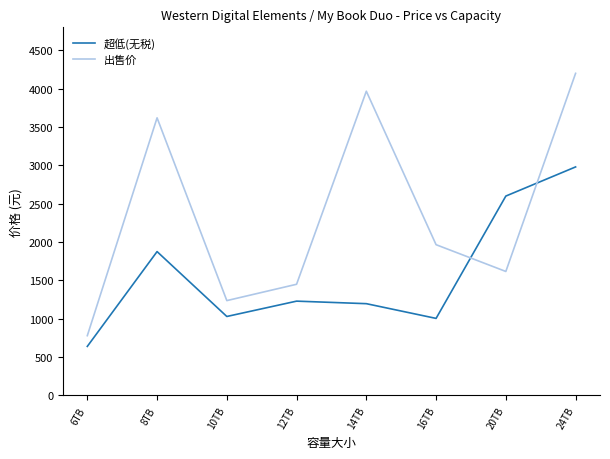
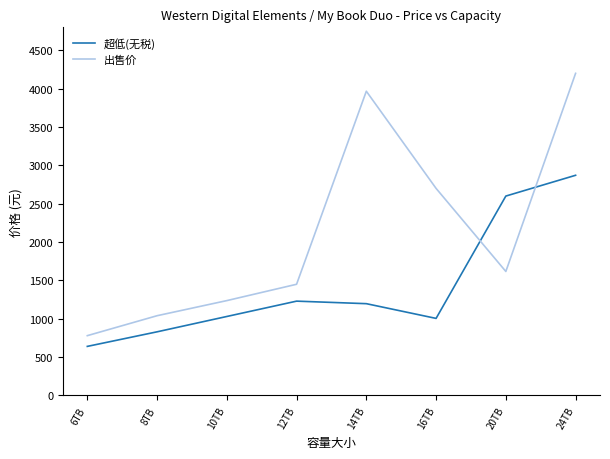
  {
    "超低(无税)": {
      "6TB": 600,
-     "8TB": 1900,
+     "8TB": 800,
      "10TB": 1000,
      "12TB": 1200,
      "14TB": 1200,
      "16TB": 1000,
      "20TB": 2600,
-     "24TB": 3000
+     "24TB": 2900
    },
    "出售价": {
      "6TB": 800,
-     "8TB": 3600,
+     "8TB": 1000,
      "10TB": 1200,
      "12TB": 1500,
      "14TB": 4000,
-     "16TB": 2000,
+     "16TB": 2700,
      "20TB": 1600,
      "24TB": 4200
    }
  }
